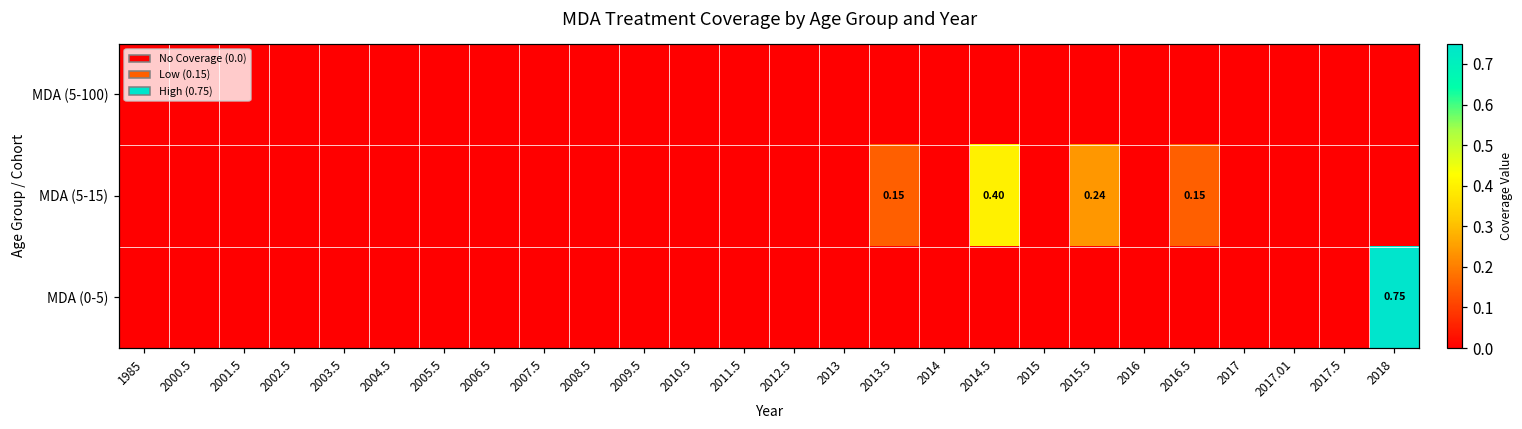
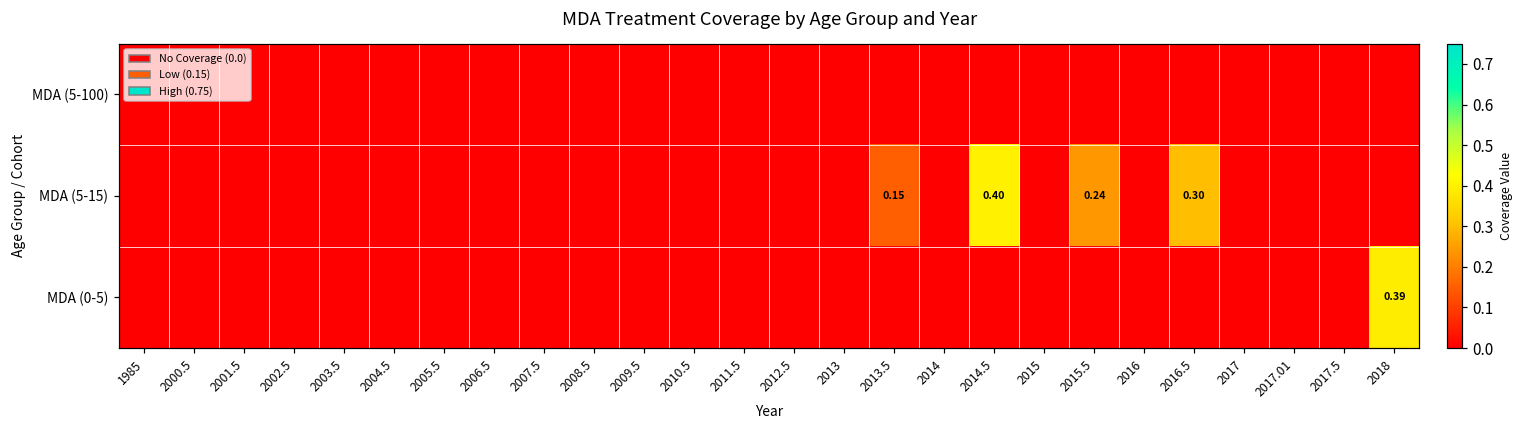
  {
    "MDA (5-15)": {
      "2013.5": 0.15,
      "2014.5": 0.40,
      "2015.5": 0.24,
-     "2016.5": 0.15
+     "2016.5": 0.30
    },
    "MDA (0-5)": {
-     "2018": 0.75
+     "2018": 0.39
    }
  }
